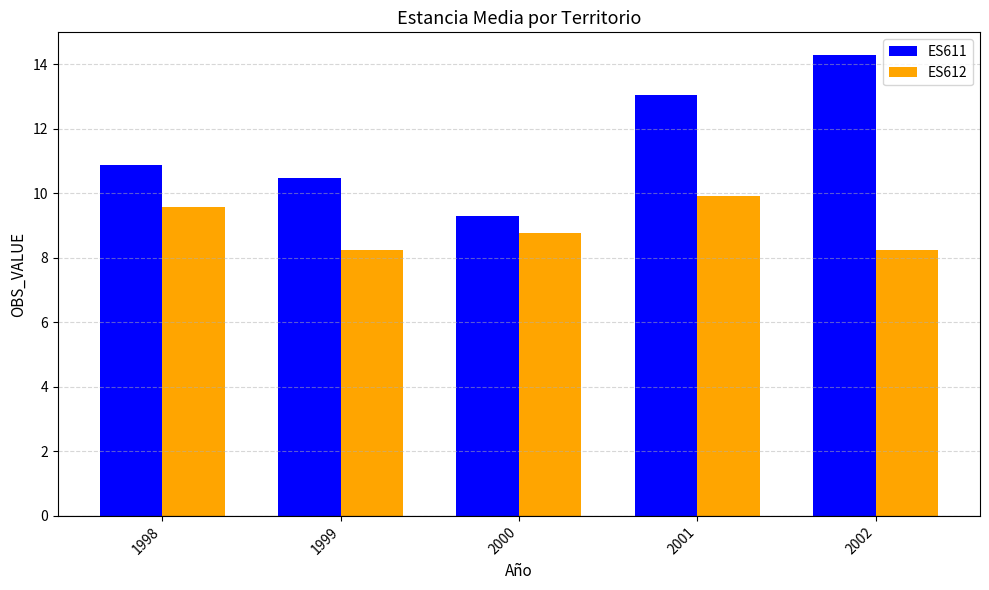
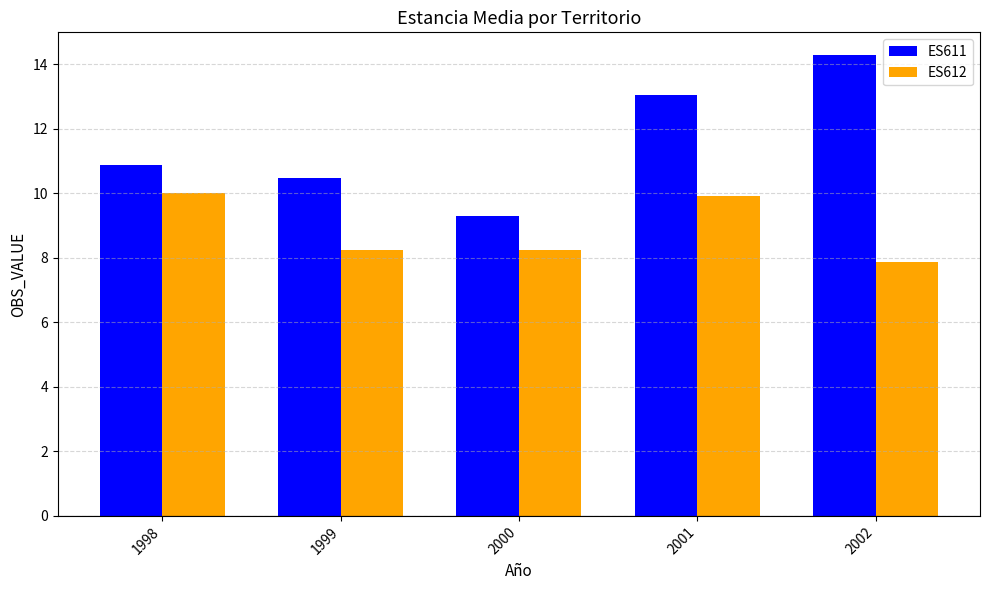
  {
    "ES611": {
      "1998": 10.9,
      "1999": 10.5,
      "2000": 9.3,
      "2001": 13.1,
      "2002": 14.3
    },
    "ES612": {
-     "1998": 9.6,
+     "1998": 10.0,
      "1999": 8.2,
-     "2000": 8.8,
+     "2000": 8.2,
      "2001": 9.9,
-     "2002": 8.2
+     "2002": 7.9
    }
  }
